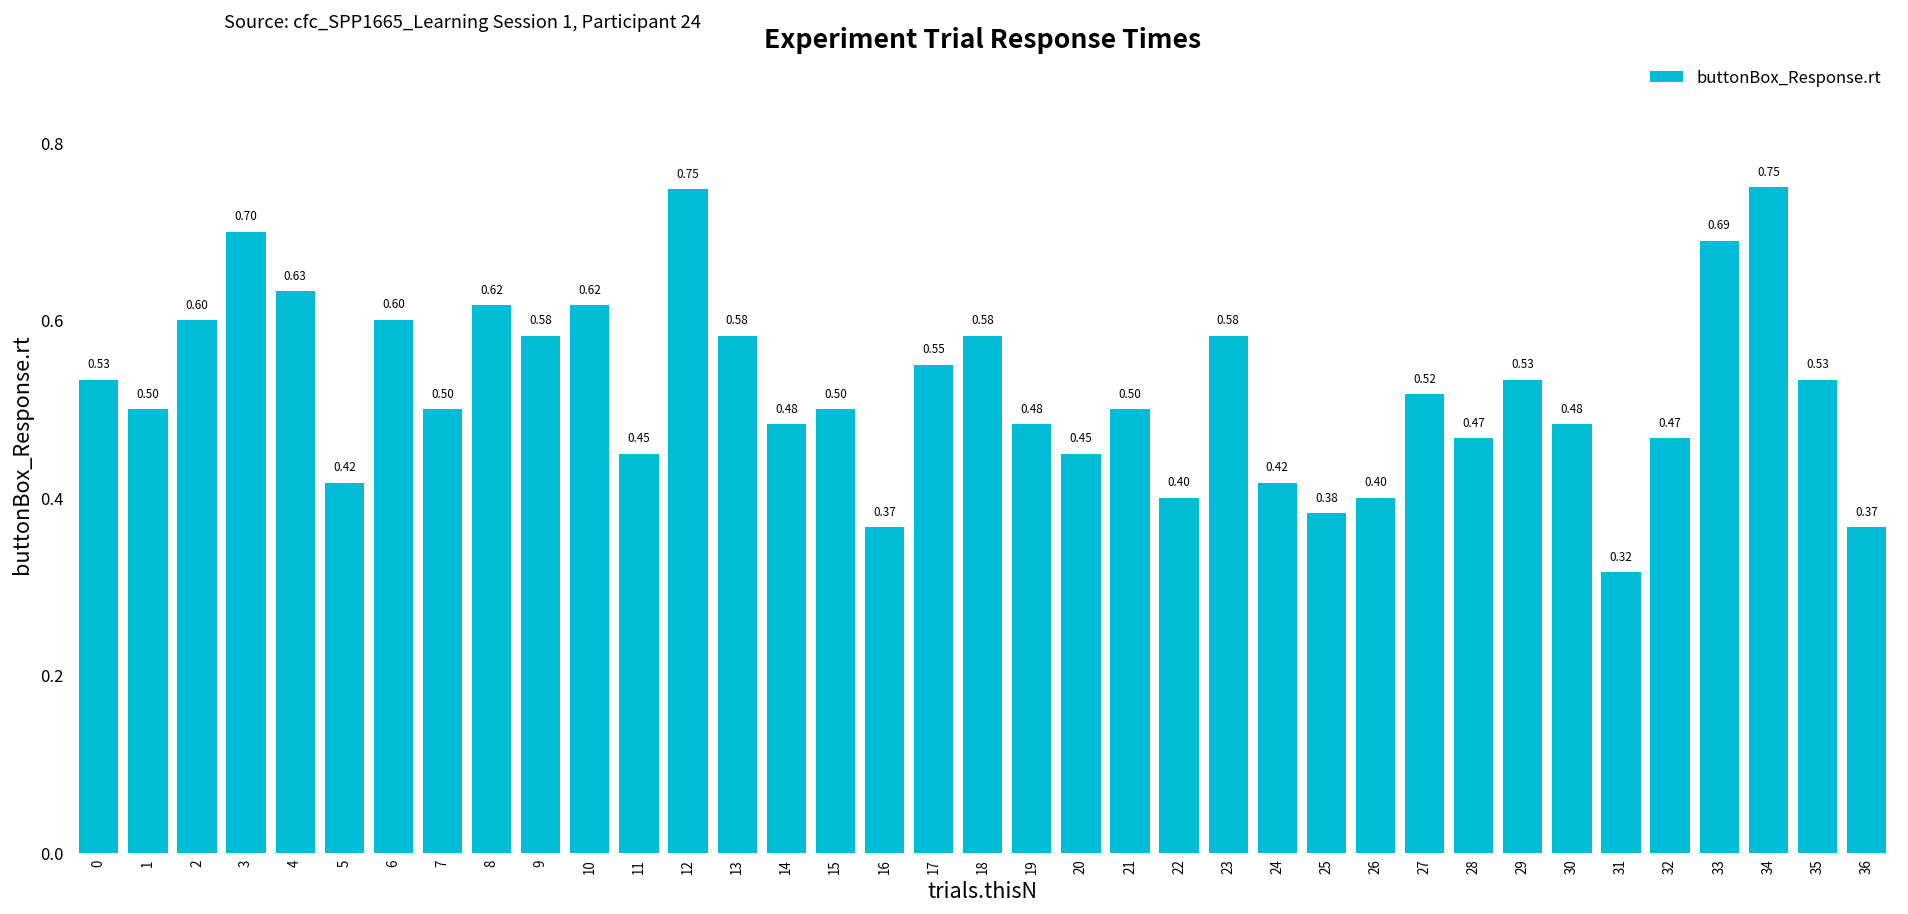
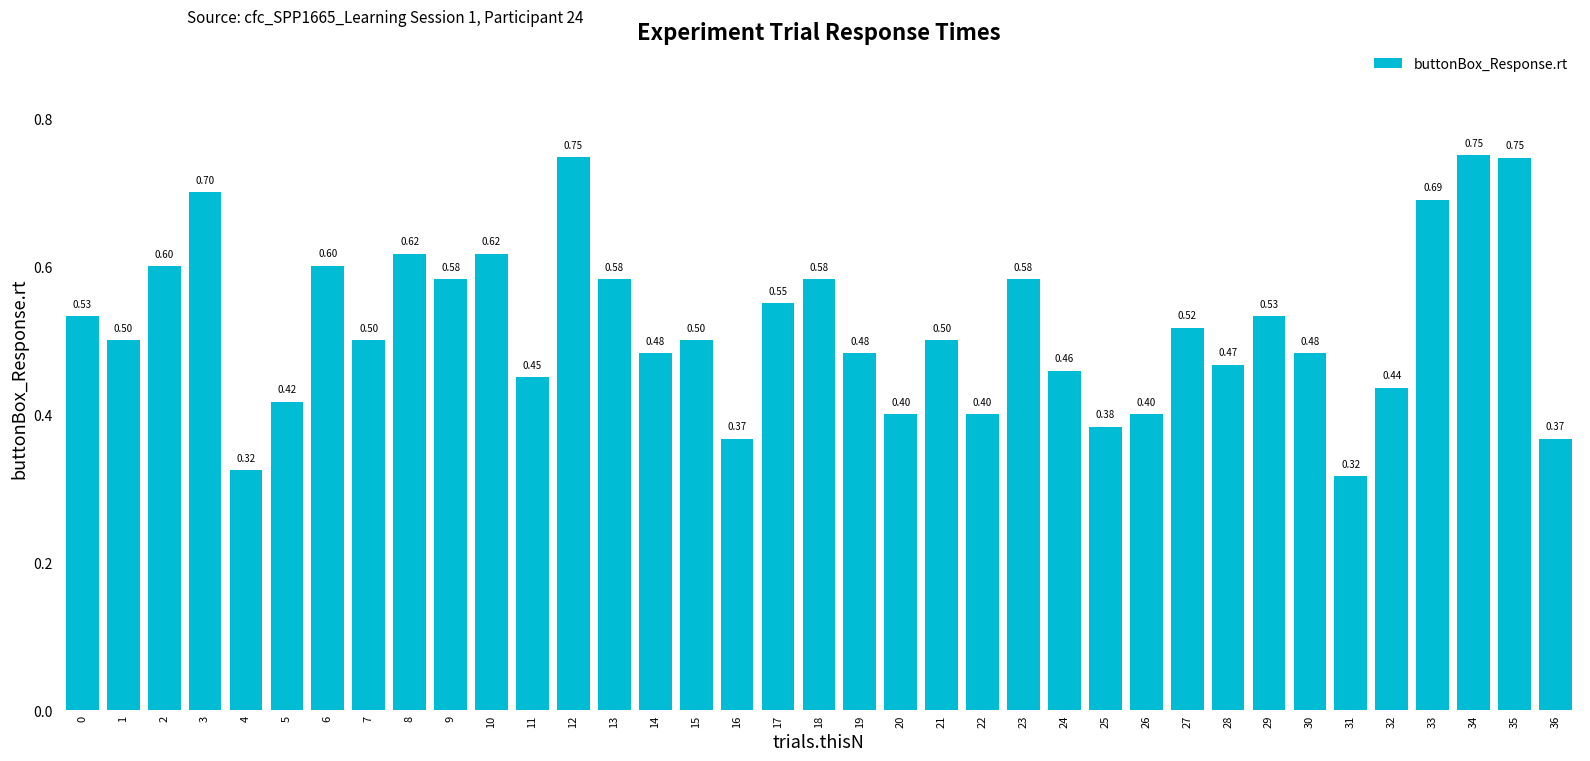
  {
    "0": 0.53,
    "1": 0.50,
    "2": 0.60,
    "3": 0.70,
-   "4": 0.63,
+   "4": 0.32,
    "5": 0.42,
    "6": 0.60,
    "7": 0.50,
    "8": 0.62,
    "9": 0.58,
    "10": 0.62,
    "11": 0.45,
    "12": 0.75,
    "13": 0.58,
    "14": 0.48,
    "15": 0.50,
    "16": 0.37,
    "17": 0.55,
    "18": 0.58,
    "19": 0.48,
-   "20": 0.45,
+   "20": 0.40,
    "21": 0.50,
    "22": 0.40,
    "23": 0.58,
-   "24": 0.42,
+   "24": 0.46,
    "25": 0.38,
    "26": 0.40,
    "27": 0.52,
    "28": 0.47,
    "29": 0.53,
    "30": 0.48,
    "31": 0.32,
-   "32": 0.47,
+   "32": 0.44,
    "33": 0.69,
    "34": 0.75,
-   "35": 0.53,
+   "35": 0.75,
    "36": 0.37
  }
